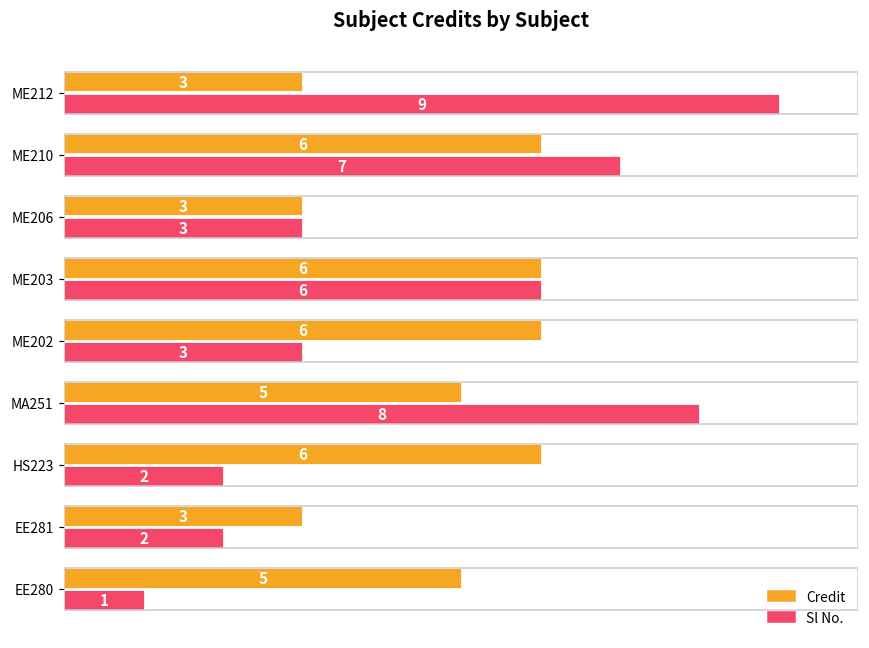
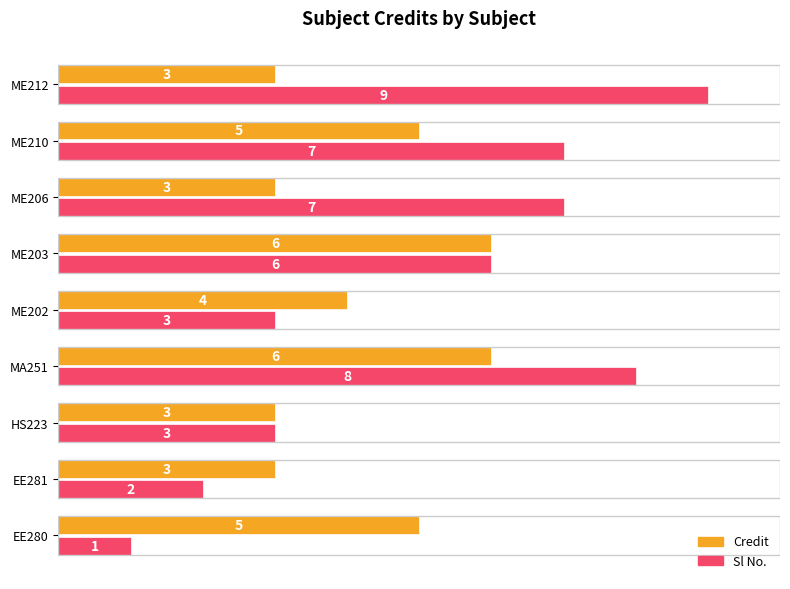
  {
    "Credit": {
      "ME212": 3,
-     "ME210": 6,
+     "ME210": 5,
      "ME206": 3,
      "ME203": 6,
-     "ME202": 6,
-     "MA251": 5,
-     "HS223": 6,
+     "ME202": 4,
+     "MA251": 6,
+     "HS223": 3,
      "EE281": 3,
      "EE280": 5
    },
    "Sl No.": {
      "ME212": 9,
      "ME210": 7,
-     "ME206": 3,
+     "ME206": 7,
      "ME203": 6,
      "ME202": 3,
      "MA251": 8,
-     "HS223": 2,
+     "HS223": 3,
      "EE281": 2,
      "EE280": 1
    }
  }
